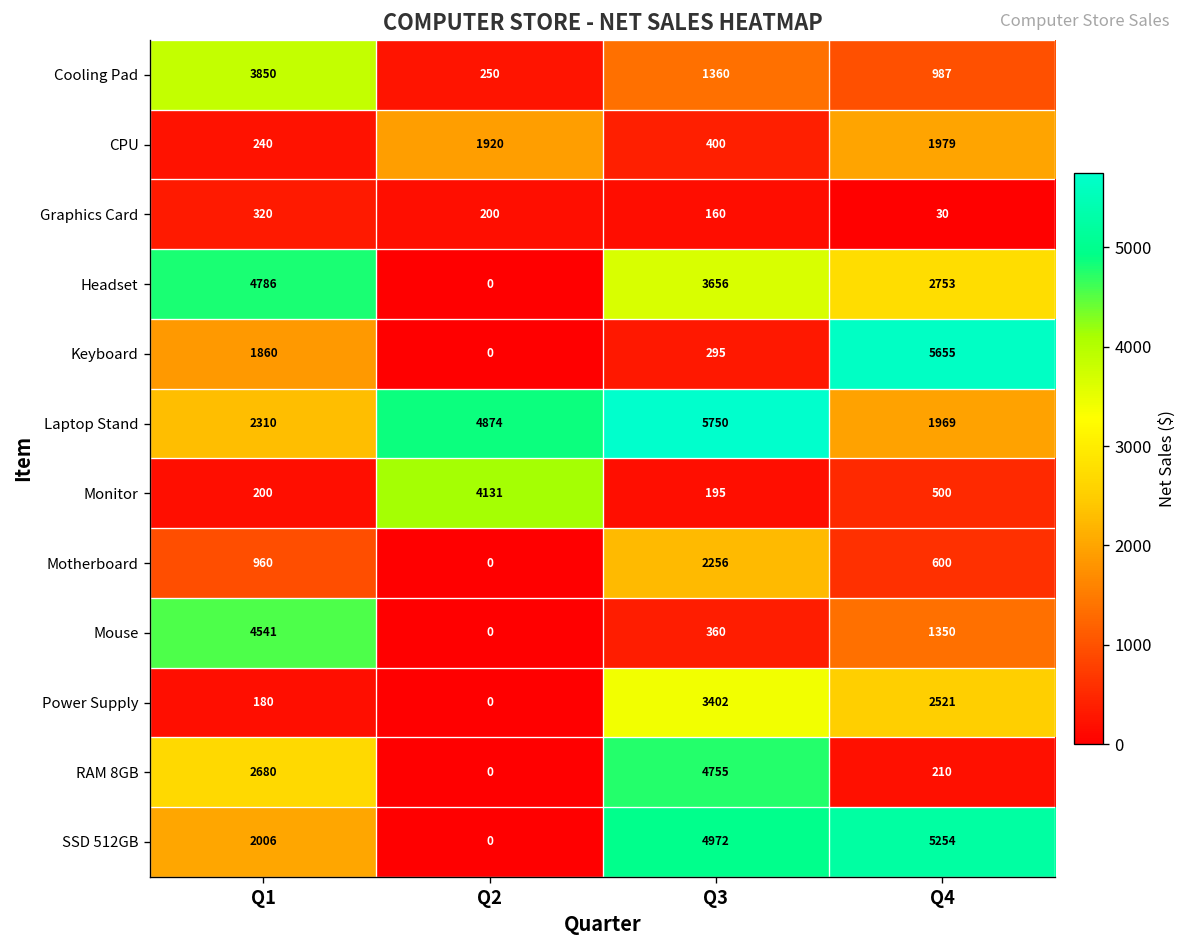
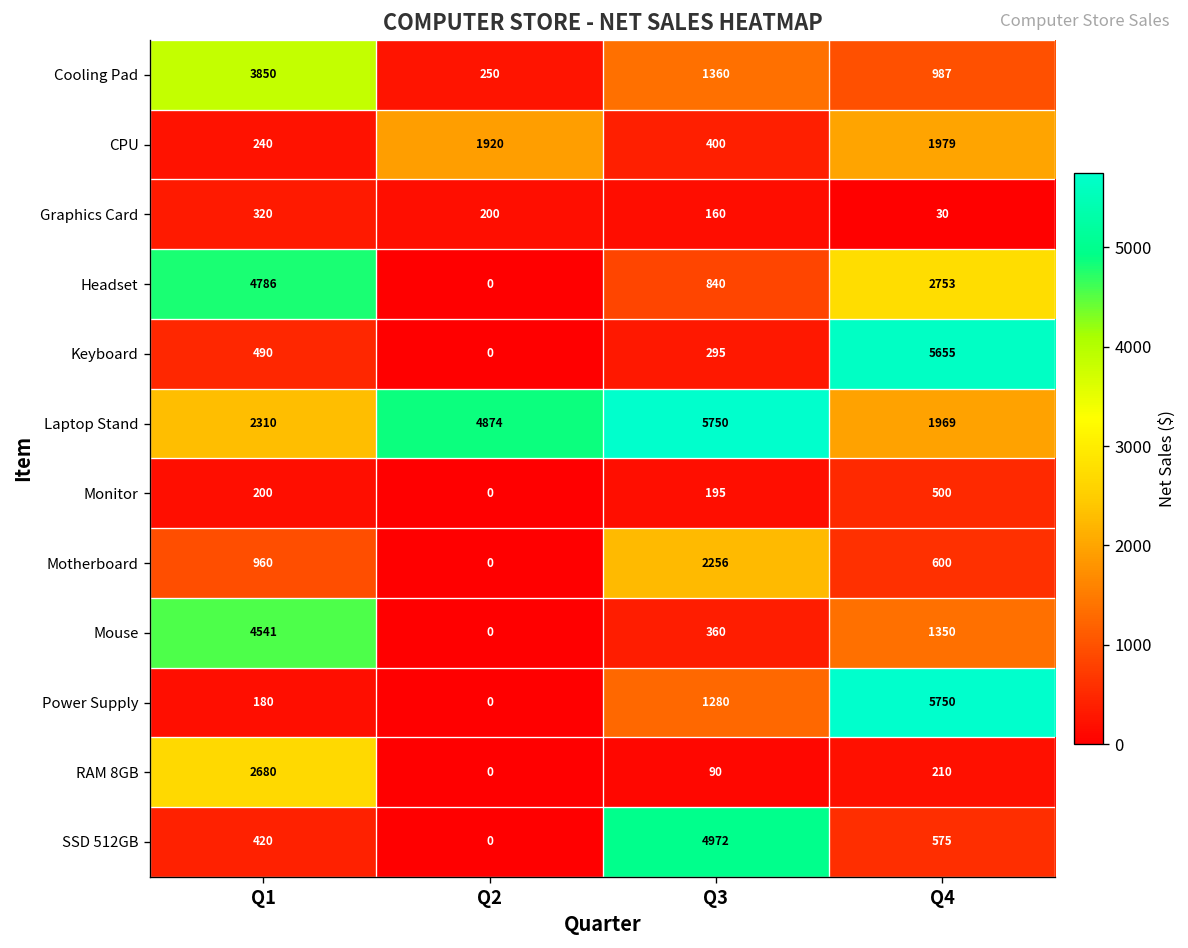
  {
    "Cooling Pad": {
      "Q1": 3850,
      "Q2": 250,
      "Q3": 1360,
      "Q4": 987
    },
    "CPU": {
      "Q1": 240,
      "Q2": 1920,
      "Q3": 400,
      "Q4": 1979
    },
    "Graphics Card": {
      "Q1": 320,
      "Q2": 200,
      "Q3": 160,
      "Q4": 30
    },
    "Headset": {
      "Q1": 4786,
      "Q2": 0,
-     "Q3": 3656,
+     "Q3": 840,
      "Q4": 2753
    },
    "Keyboard": {
-     "Q1": 1860,
+     "Q1": 490,
      "Q2": 0,
      "Q3": 295,
      "Q4": 5655
    },
    "Laptop Stand": {
      "Q1": 2310,
      "Q2": 4874,
      "Q3": 5750,
      "Q4": 1969
    },
    "Monitor": {
      "Q1": 200,
-     "Q2": 4131,
+     "Q2": 0,
      "Q3": 195,
      "Q4": 500
    },
    "Motherboard": {
      "Q1": 960,
      "Q2": 0,
      "Q3": 2256,
      "Q4": 600
    },
    "Mouse": {
      "Q1": 4541,
      "Q2": 0,
      "Q3": 360,
      "Q4": 1350
    },
    "Power Supply": {
      "Q1": 180,
      "Q2": 0,
-     "Q3": 3402,
-     "Q4": 2521
+     "Q3": 1280,
+     "Q4": 5750
    },
    "RAM 8GB": {
      "Q1": 2680,
      "Q2": 0,
-     "Q3": 4755,
+     "Q3": 90,
      "Q4": 210
    },
    "SSD 512GB": {
-     "Q1": 2006,
+     "Q1": 420,
      "Q2": 0,
      "Q3": 4972,
-     "Q4": 5254
+     "Q4": 575
    }
  }
